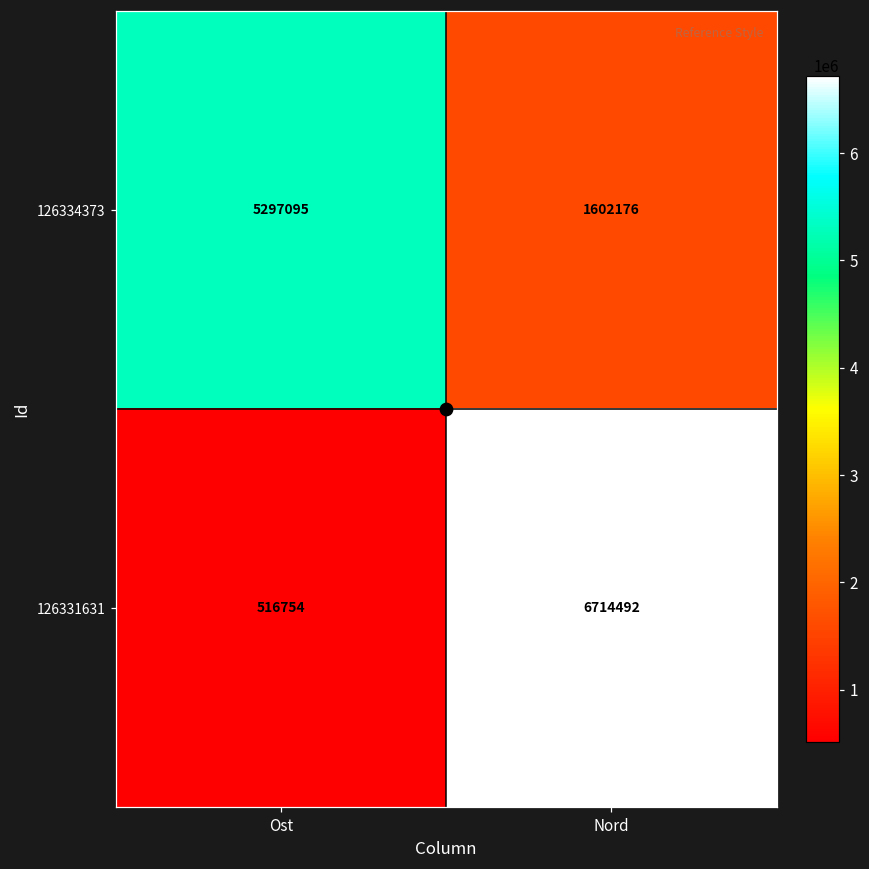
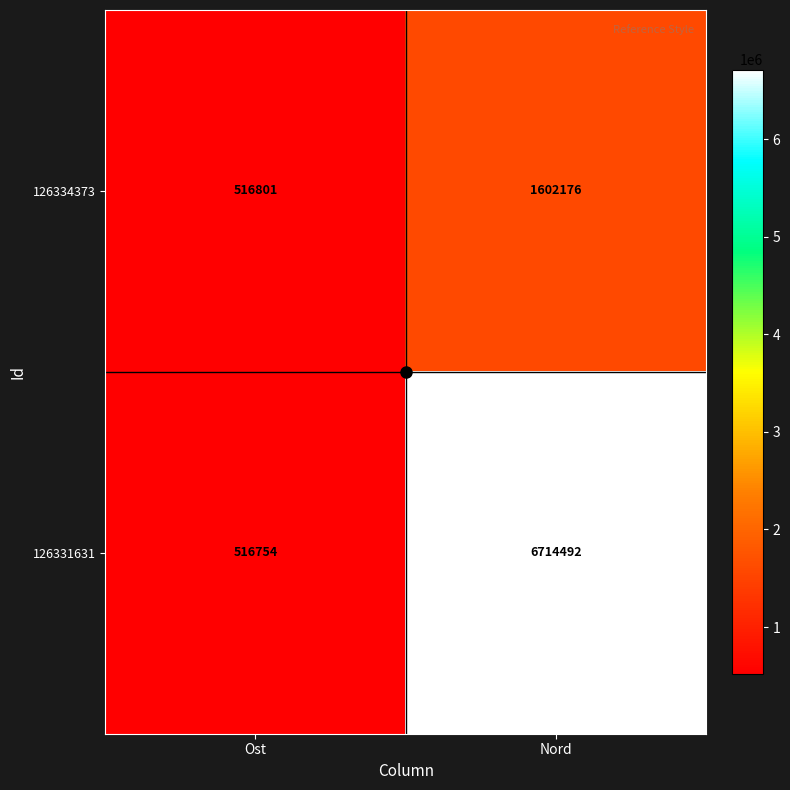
  {
    "126334373": {
-     "Ost": 5297095
+     "Ost": 516801
    },
    "126331631": {
      "Ost": 516754,
      "Nord": 6714492
    }
  }
